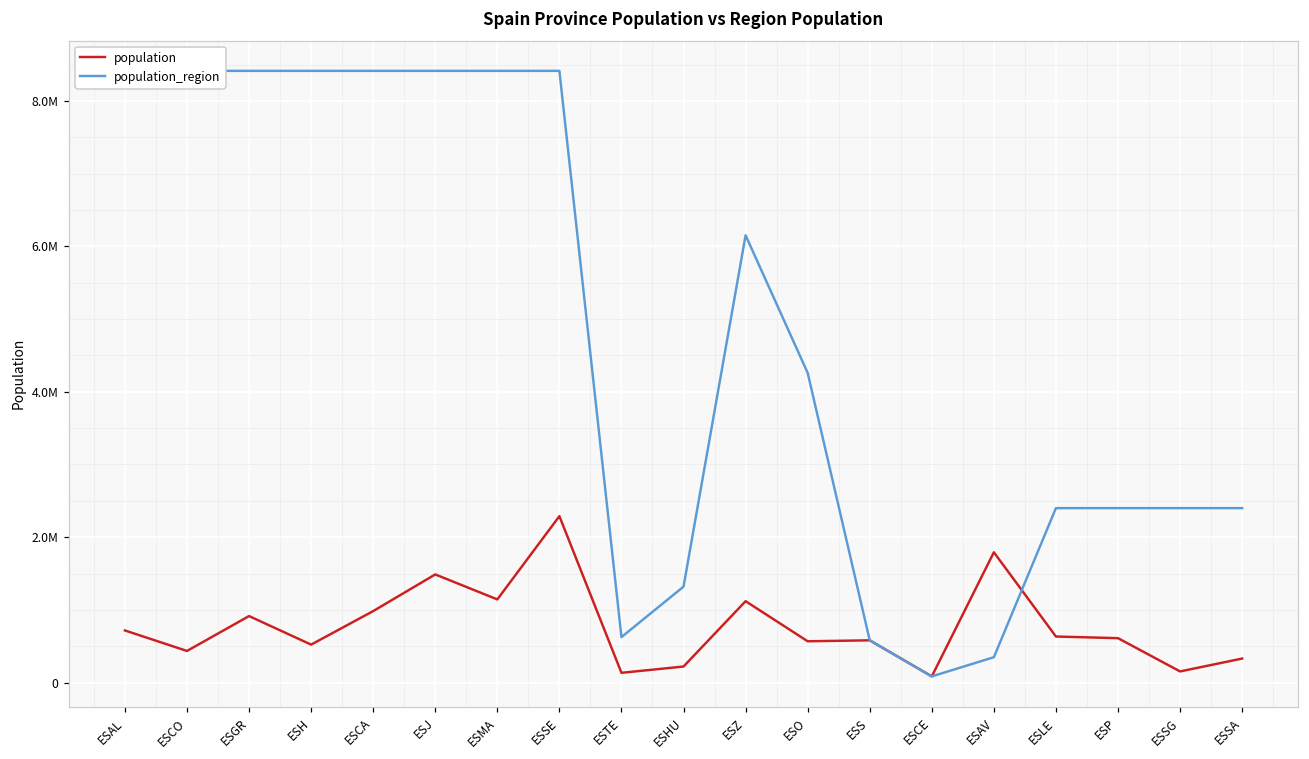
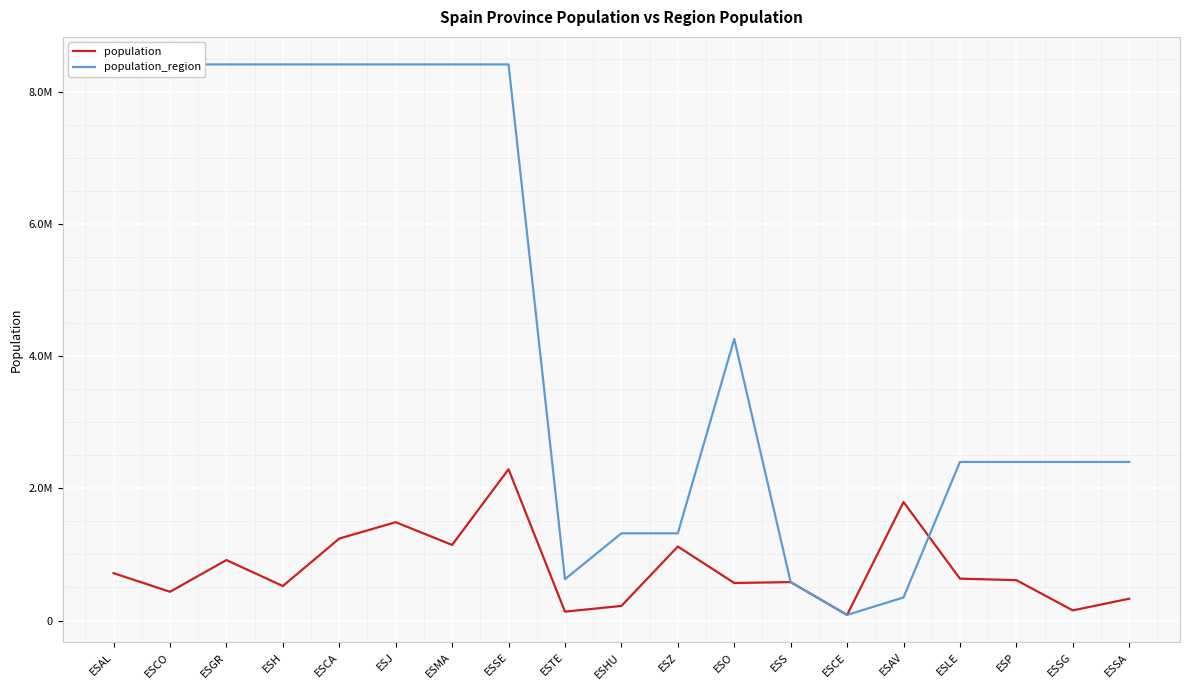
  {
    "population": {
      "ESAL": 700000,
      "ESCO": 400000,
      "ESGR": 900000,
      "ESH": 500000,
-     "ESCA": 1000000,
+     "ESCA": 1200000,
      "ESJ": 1500000,
      "ESMA": 1100000,
      "ESSE": 2300000,
      "ESTE": 100000,
      "ESHU": 200000,
      "ESZ": 1100000,
      "ESO": 600000,
      "ESAV": 1800000,
      "ESLE": 600000,
      "ESP": 600000,
      "ESSG": 200000,
      "ESSA": 300000
    },
    "population_region": {
      "ESGR": 8400000,
      "ESH": 8400000,
      "ESCA": 8400000,
      "ESJ": 8400000,
      "ESMA": 8400000,
      "ESSE": 8400000,
      "ESTE": 600000,
      "ESHU": 1300000,
-     "ESZ": 6200000,
+     "ESZ": 1300000,
      "ESO": 4300000,
      "ESAV": 300000,
      "ESLE": 2400000,
      "ESP": 2400000,
      "ESSG": 2400000,
      "ESSA": 2400000
    }
  }
